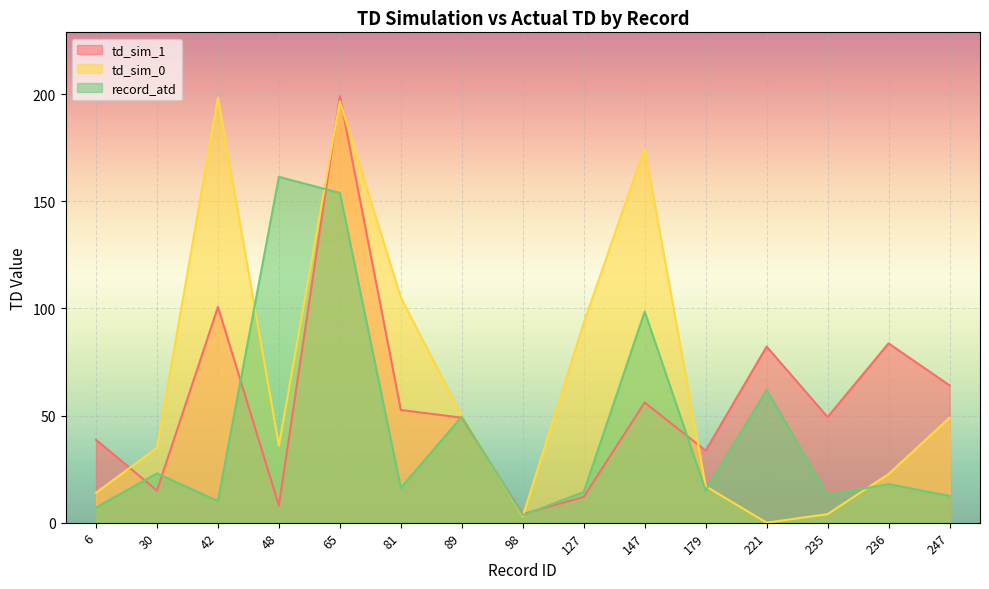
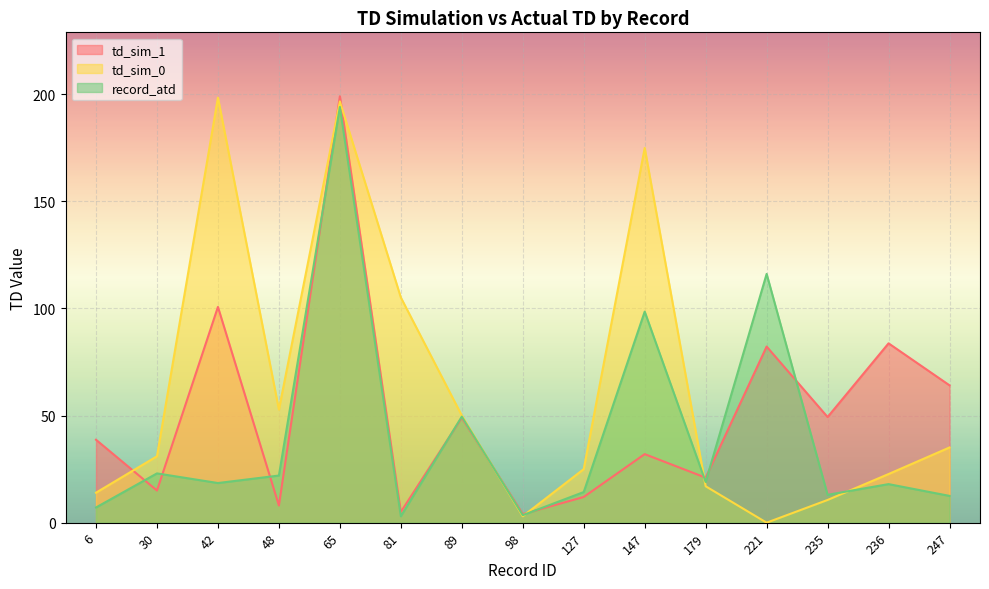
  {
    "td_sim_1": {
      "6": 39,
      "30": 15,
      "42": 101,
      "48": 8,
      "65": 199,
-     "81": 53,
+     "81": 5,
      "127": 12,
-     "147": 56,
-     "179": 34,
+     "147": 32,
+     "179": 21,
      "221": 82,
      "235": 49,
      "236": 84,
      "247": 64
    },
    "td_sim_0": {
      "6": 14,
-     "30": 35,
+     "30": 31,
      "42": 198,
-     "48": 36,
+     "48": 53,
      "65": 197,
      "81": 105,
-     "127": 93,
+     "127": 25,
      "147": 175,
      "179": 17,
      "221": 0,
-     "235": 4,
+     "235": 11,
      "236": 23,
-     "247": 49
+     "247": 35
    },
    "record_atd": {
      "6": 7,
      "30": 23,
-     "42": 10,
-     "48": 161,
-     "65": 154,
-     "81": 16,
+     "42": 19,
+     "48": 22,
+     "65": 194,
+     "81": 3,
      "127": 14,
      "147": 99,
-     "179": 15,
-     "221": 62,
+     "179": 19,
+     "221": 116,
      "235": 13,
      "236": 18,
      "247": 13
    }
  }
